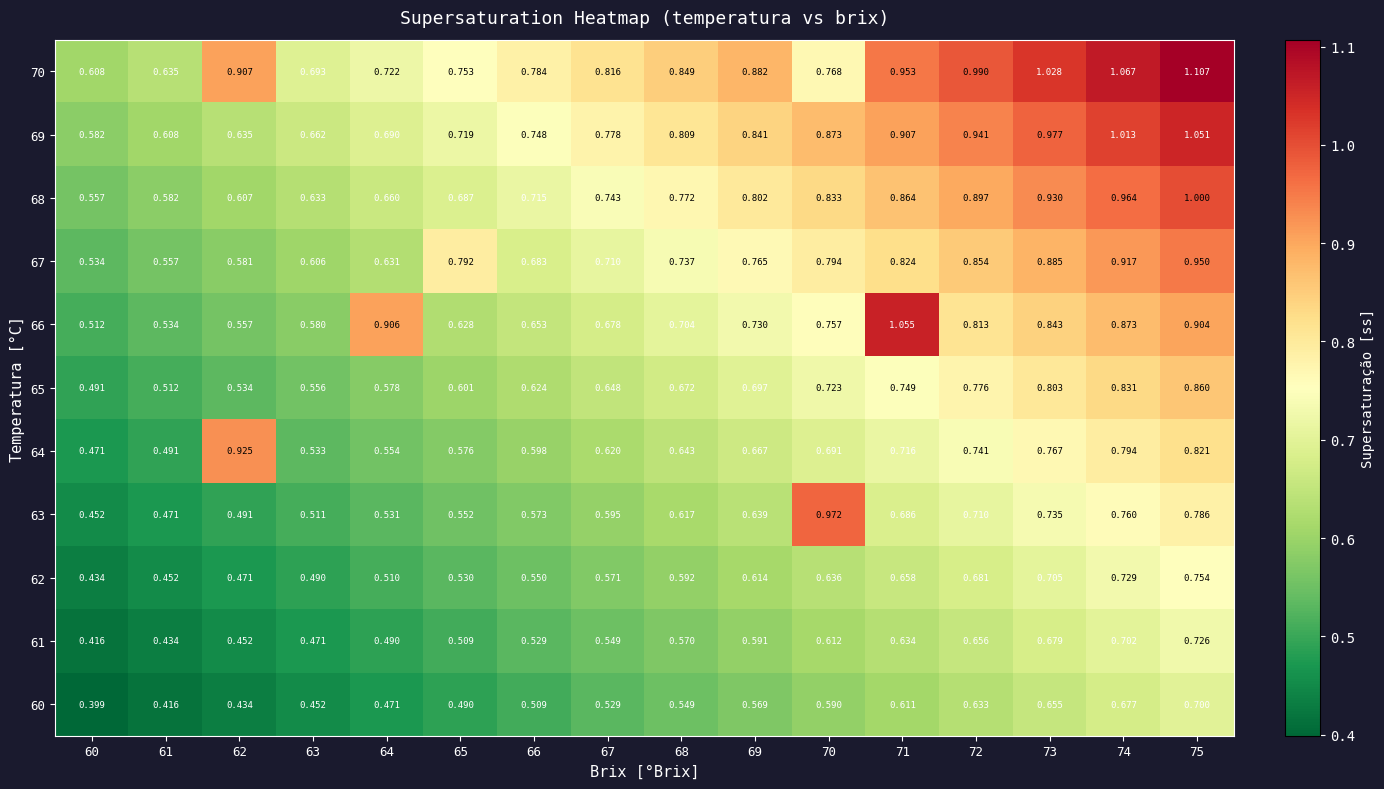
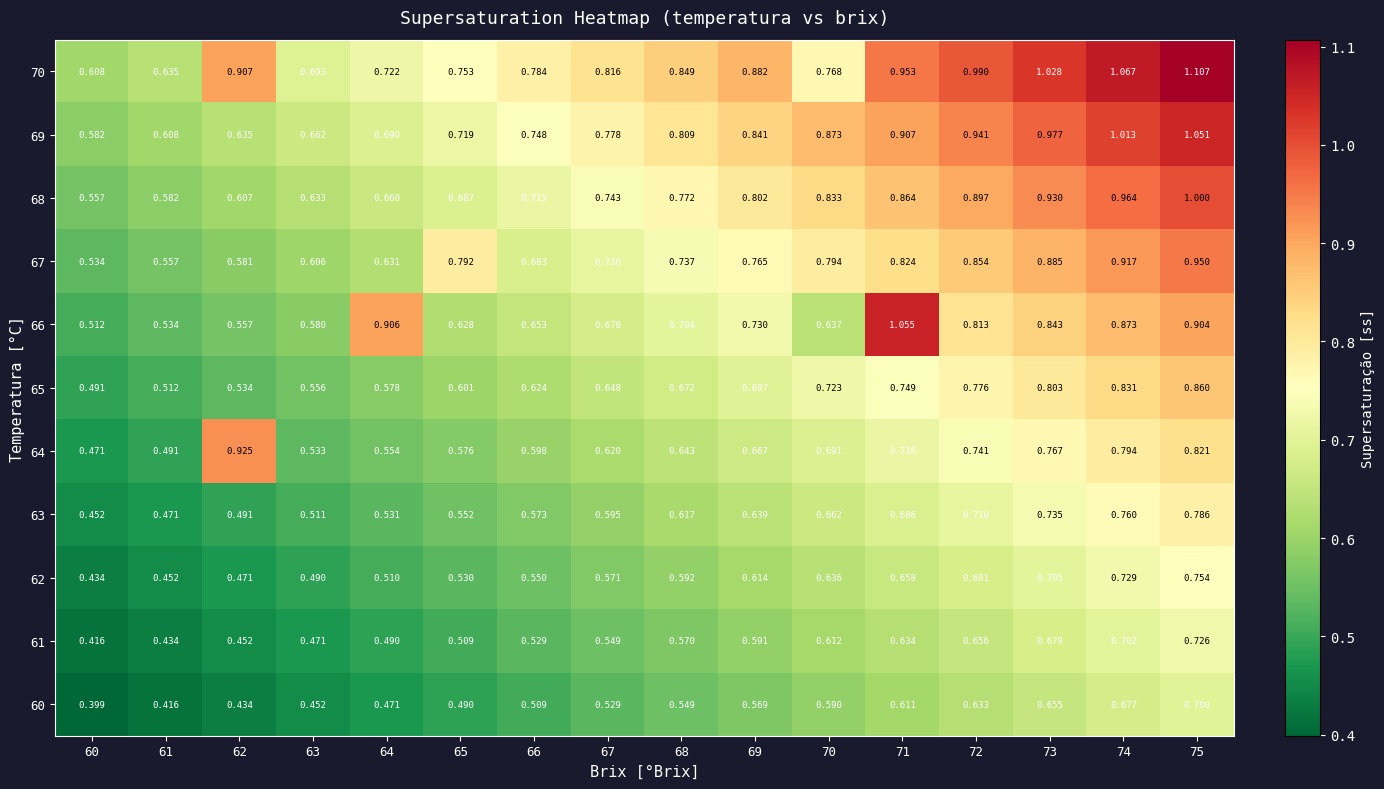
  {
    "70": {
      "60": 0.608,
      "61": 0.635,
      "62": 0.907,
      "63": 0.693,
      "64": 0.722,
      "65": 0.753,
      "66": 0.784,
      "67": 0.816,
      "68": 0.849,
      "69": 0.882,
      "70": 0.768,
      "71": 0.953,
      "72": 0.990,
      "73": 1.028,
      "74": 1.067,
      "75": 1.107
    },
    "69": {
      "60": 0.582,
      "61": 0.608,
      "62": 0.635,
      "63": 0.662,
      "64": 0.690,
      "65": 0.719,
      "66": 0.748,
      "67": 0.778,
      "68": 0.809,
      "69": 0.841,
      "70": 0.873,
      "71": 0.907,
      "72": 0.941,
      "73": 0.977,
      "74": 1.013,
      "75": 1.051
    },
    "68": {
      "60": 0.557,
      "61": 0.582,
      "62": 0.607,
      "63": 0.633,
      "64": 0.660,
      "65": 0.687,
      "66": 0.715,
      "67": 0.743,
      "68": 0.772,
      "69": 0.802,
      "70": 0.833,
      "71": 0.864,
      "72": 0.897,
      "73": 0.930,
      "74": 0.964,
      "75": 1.000
    },
    "67": {
      "60": 0.534,
      "61": 0.557,
      "62": 0.581,
      "63": 0.606,
      "64": 0.631,
      "65": 0.792,
      "66": 0.683,
      "67": 0.710,
      "68": 0.737,
      "69": 0.765,
      "70": 0.794,
      "71": 0.824,
      "72": 0.854,
      "73": 0.885,
      "74": 0.917,
      "75": 0.950
    },
    "66": {
      "60": 0.512,
      "61": 0.534,
      "62": 0.557,
      "63": 0.580,
      "64": 0.906,
      "65": 0.628,
      "66": 0.653,
      "67": 0.678,
      "68": 0.704,
      "69": 0.730,
-     "70": 0.757,
+     "70": 0.637,
      "71": 1.055,
      "72": 0.813,
      "73": 0.843,
      "74": 0.873,
      "75": 0.904
    },
    "65": {
      "60": 0.491,
      "61": 0.512,
      "62": 0.534,
      "63": 0.556,
      "64": 0.578,
      "65": 0.601,
      "66": 0.624,
      "67": 0.648,
      "68": 0.672,
      "69": 0.697,
      "70": 0.723,
      "71": 0.749,
      "72": 0.776,
      "73": 0.803,
      "74": 0.831,
      "75": 0.860
    },
    "64": {
      "60": 0.471,
      "61": 0.491,
      "62": 0.925,
      "63": 0.533,
      "64": 0.554,
      "65": 0.576,
      "66": 0.598,
      "67": 0.620,
      "68": 0.643,
      "69": 0.667,
      "70": 0.691,
      "71": 0.716,
      "72": 0.741,
      "73": 0.767,
      "74": 0.794,
      "75": 0.821
    },
    "63": {
      "60": 0.452,
      "61": 0.471,
      "62": 0.491,
      "63": 0.511,
      "64": 0.531,
      "65": 0.552,
      "66": 0.573,
      "67": 0.595,
      "68": 0.617,
      "69": 0.639,
-     "70": 0.972,
+     "70": 0.662,
      "71": 0.686,
      "72": 0.710,
      "73": 0.735,
      "74": 0.760,
      "75": 0.786
    },
    "62": {
      "60": 0.434,
      "61": 0.452,
      "62": 0.471,
      "63": 0.490,
      "64": 0.510,
      "65": 0.530,
      "66": 0.550,
      "67": 0.571,
      "68": 0.592,
      "69": 0.614,
      "70": 0.636,
      "71": 0.658,
      "72": 0.681,
      "73": 0.705,
      "74": 0.729,
      "75": 0.754
    },
    "61": {
      "60": 0.416,
      "61": 0.434,
      "62": 0.452,
      "63": 0.471,
      "64": 0.490,
      "65": 0.509,
      "66": 0.529,
      "67": 0.549,
      "68": 0.570,
      "69": 0.591,
      "70": 0.612,
      "71": 0.634,
      "72": 0.656,
      "73": 0.679,
      "74": 0.702,
      "75": 0.726
    },
    "60": {
      "60": 0.399,
      "61": 0.416,
      "62": 0.434,
      "63": 0.452,
      "64": 0.471,
      "65": 0.490,
      "66": 0.509,
      "67": 0.529,
      "68": 0.549,
      "69": 0.569,
      "70": 0.590,
      "71": 0.611,
      "72": 0.633,
      "73": 0.655,
      "74": 0.677,
      "75": 0.700
    }
  }
